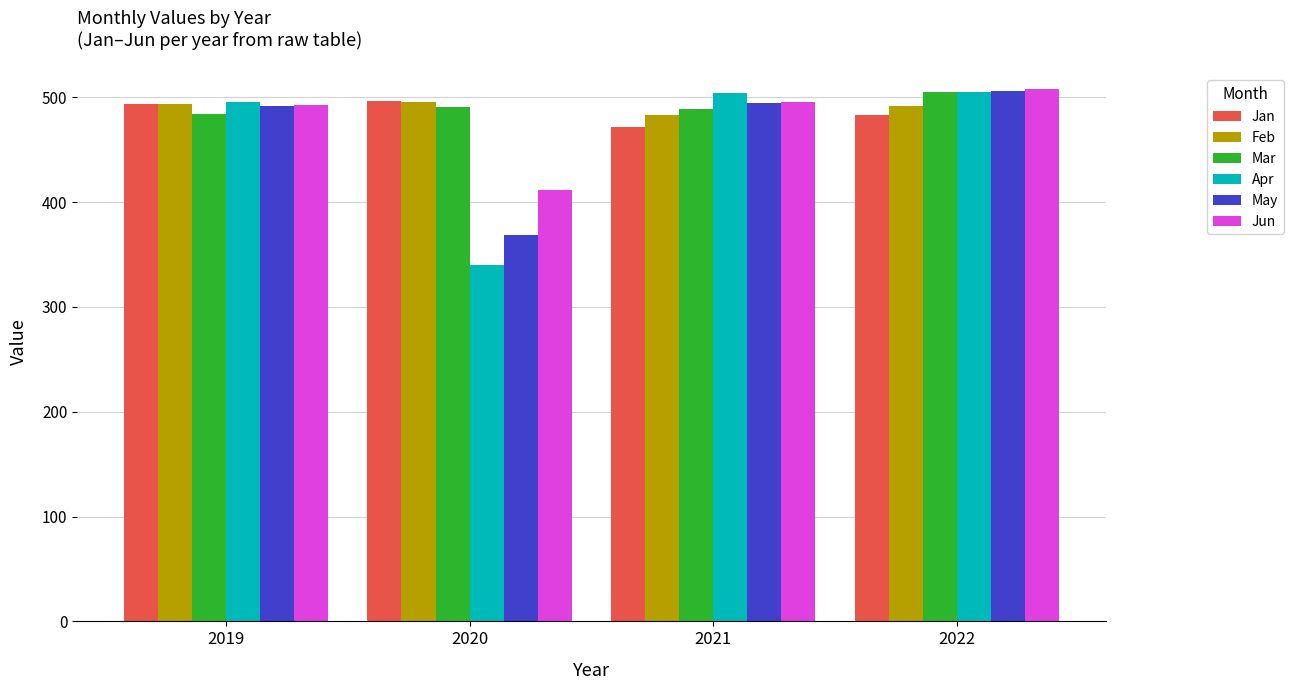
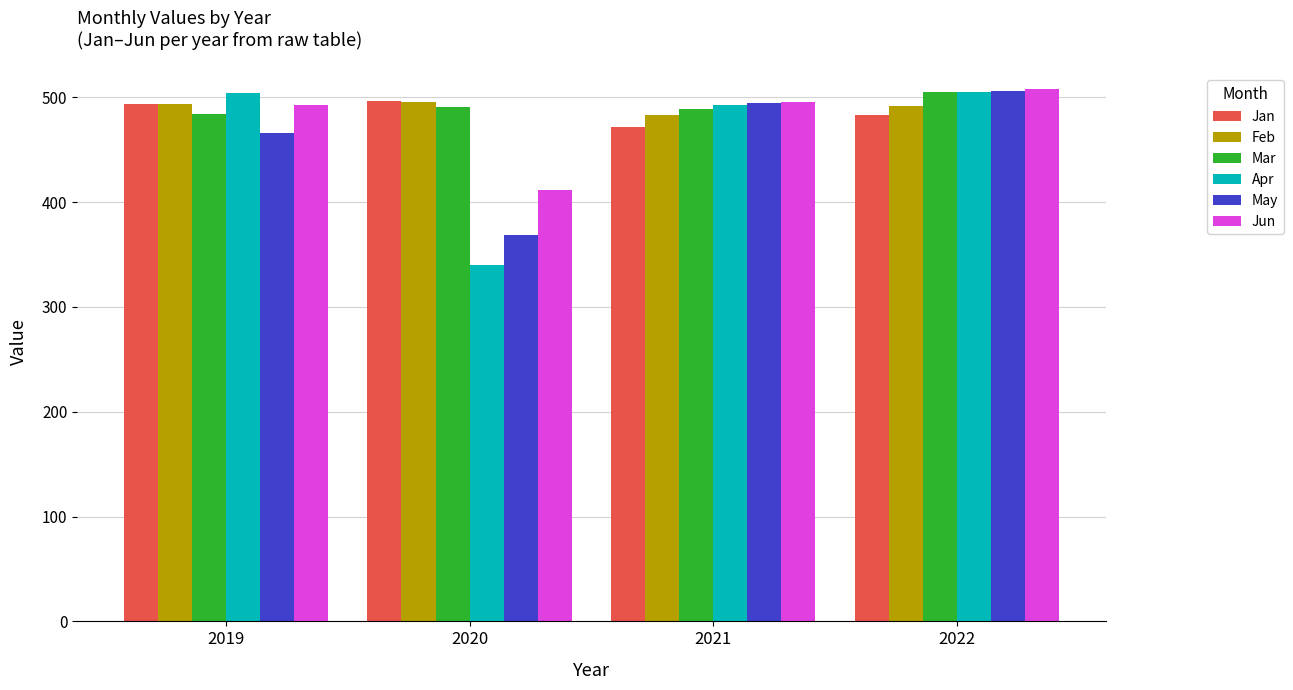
  {
    "Jan": {
      "2019": 493,
      "2020": 496,
      "2021": 472,
      "2022": 483
    },
    "Feb": {
      "2019": 494,
      "2020": 496,
      "2021": 483,
      "2022": 492
    },
    "Mar": {
      "2019": 484,
      "2020": 491,
      "2021": 489,
      "2022": 505
    },
    "Apr": {
-     "2019": 495,
+     "2019": 505,
      "2020": 340,
-     "2021": 505,
+     "2021": 493,
      "2022": 505
    },
    "May": {
-     "2019": 492,
+     "2019": 466,
      "2020": 369,
      "2021": 495,
      "2022": 507
    },
    "Jun": {
      "2019": 493,
      "2020": 412,
      "2021": 496,
      "2022": 508
    }
  }
